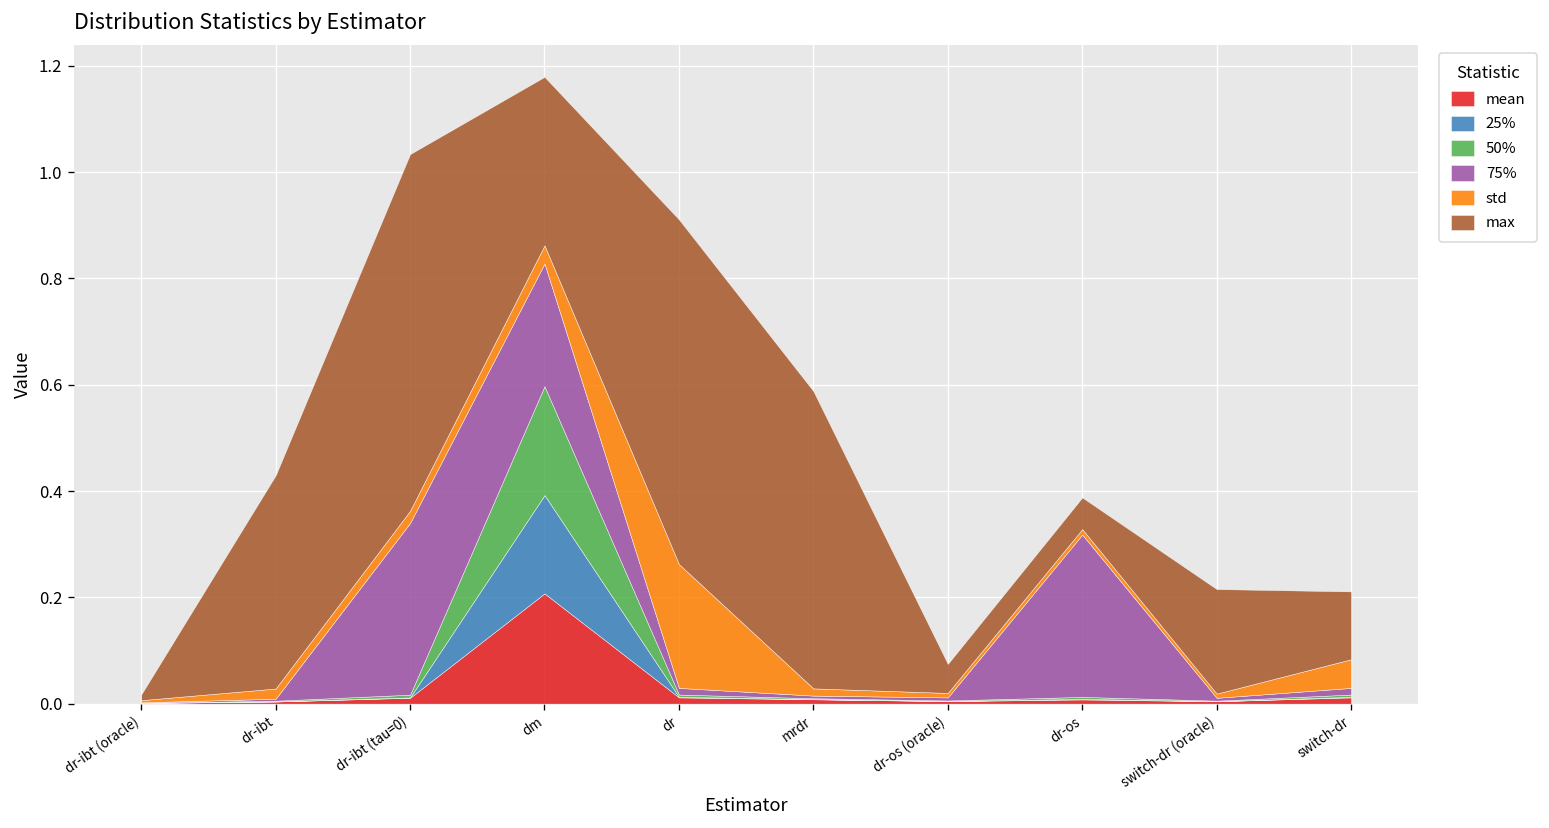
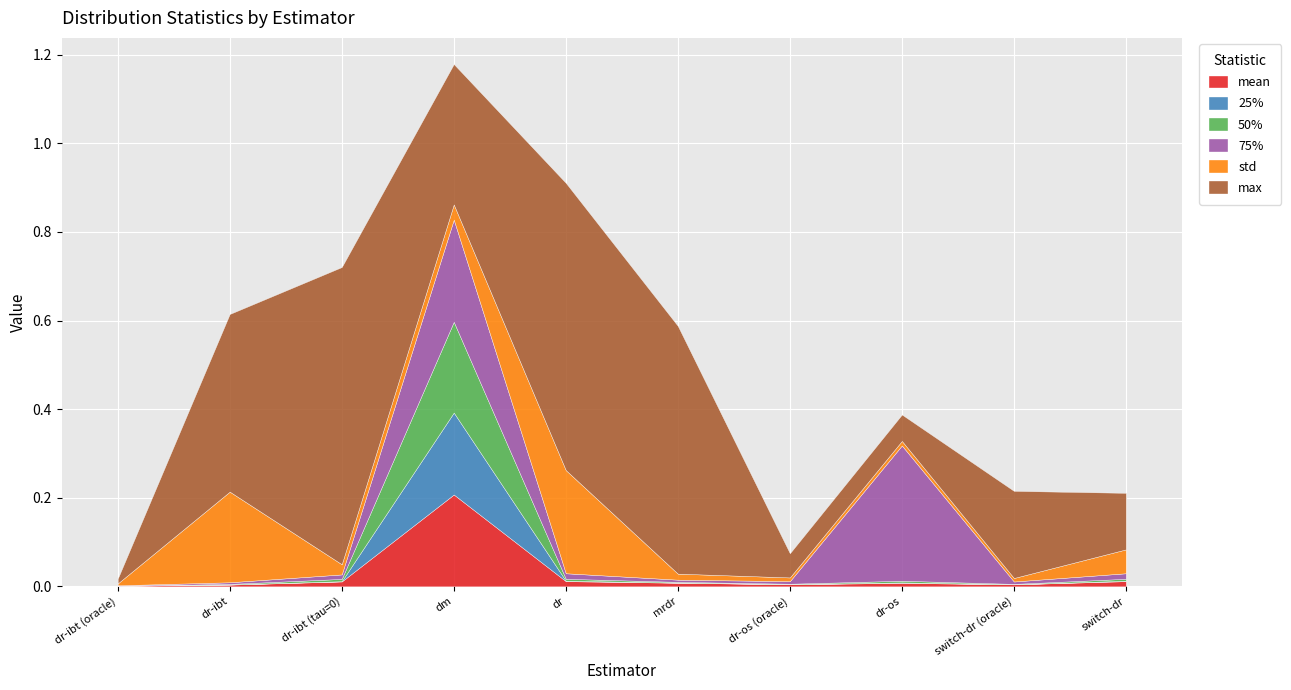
  {
    "mean": {
      "dm": 0.21
    },
    "25%": {
      "dm": 0.18
    },
    "50%": {
      "dm": 0.20
    },
    "75%": {
-     "dr-ibt (tau=0)": 0.32,
+     "dr-ibt (tau=0)": 0.01,
      "dm": 0.23,
      "dr": 0.01,
      "dr-os": 0.31,
      "switch-dr": 0.01
    },
    "std": {
-     "dr-ibt": 0.02,
+     "dr-ibt": 0.20,
      "dr-ibt (tau=0)": 0.02,
      "dm": 0.03,
      "dr": 0.23,
      "mrdr": 0.01,
      "dr-os (oracle)": 0.01,
      "dr-os": 0.01,
      "switch-dr (oracle)": 0.01,
      "switch-dr": 0.05
    },
    "max": {
      "dr-ibt (oracle)": 0.01,
      "dr-ibt": 0.40,
      "dr-ibt (tau=0)": 0.67,
      "dm": 0.32,
      "dr": 0.65,
      "mrdr": 0.56,
      "dr-os (oracle)": 0.05,
      "dr-os": 0.06,
      "switch-dr (oracle)": 0.20,
      "switch-dr": 0.13
    }
  }
